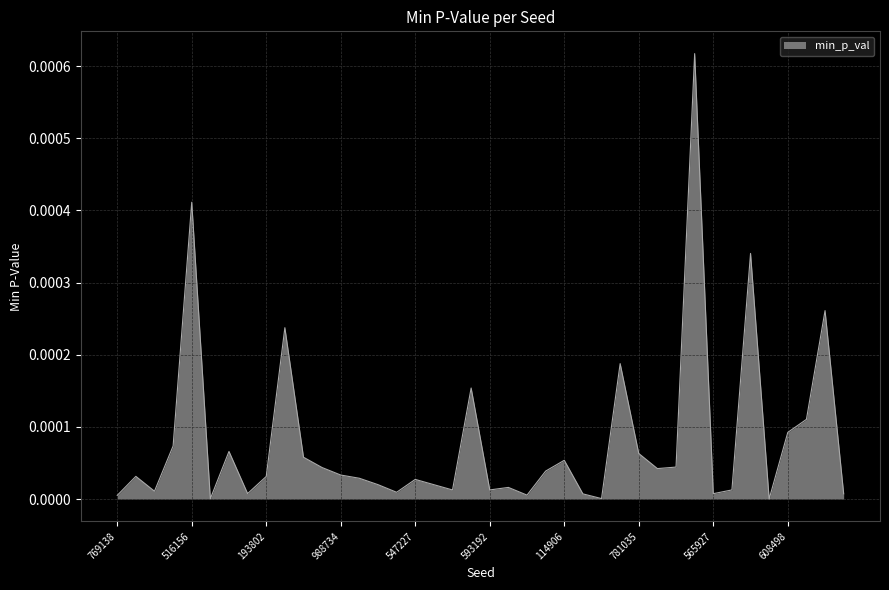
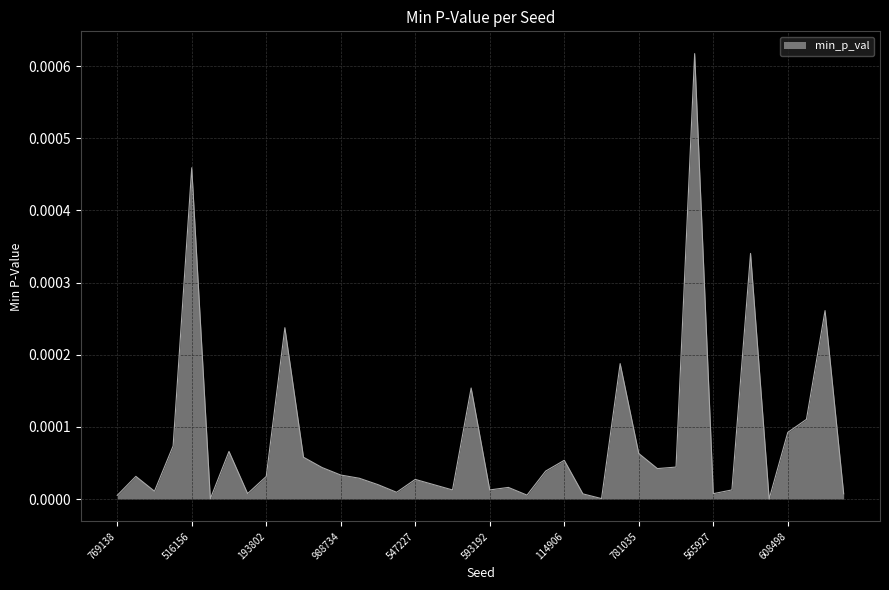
  {
    "769138": 0.00001,
-   "516156": 0.00041,
+   "516156": 0.00046,
    "193802": 0.00003,
    "988734": 0.00003,
    "547227": 0.00003,
    "593192": 0.00001,
    "114906": 0.00005,
    "781035": 0.00006,
    "565927": 0.00001,
    "608498": 0.00009
  }
